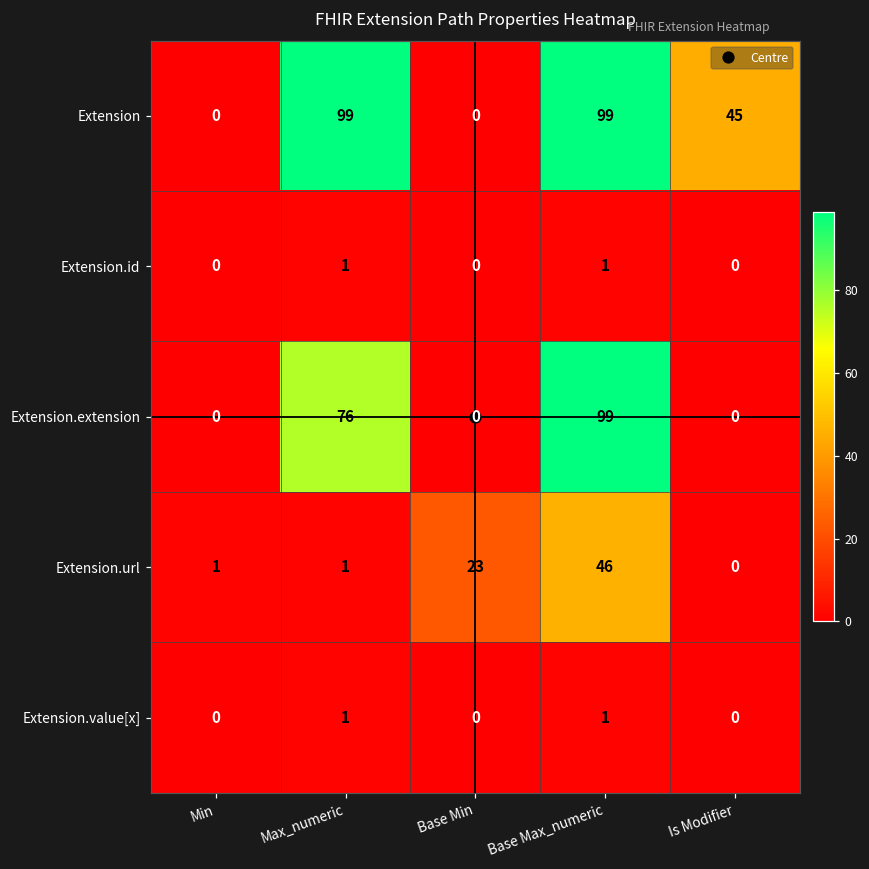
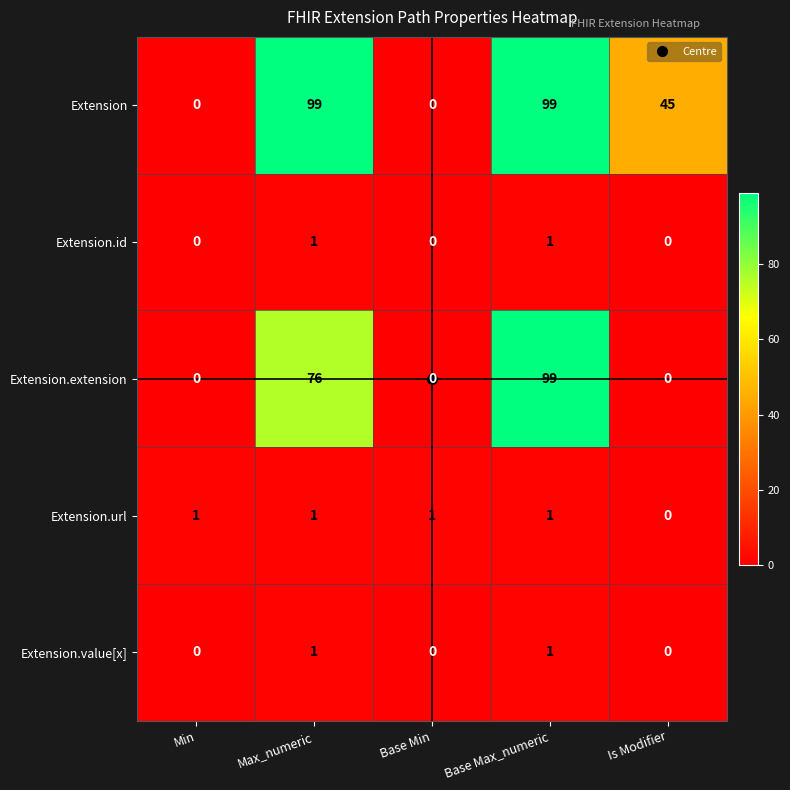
  {
    "Extension": {
      "Min": 0,
      "Max_numeric": 99,
      "Base Min": 0,
      "Base Max_numeric": 99,
      "Is Modifier": 45
    },
    "Extension.id": {
      "Min": 0,
      "Max_numeric": 1,
      "Base Min": 0,
      "Base Max_numeric": 1,
      "Is Modifier": 0
    },
    "Extension.extension": {
      "Min": 0,
      "Max_numeric": 76,
      "Base Max_numeric": 99,
      "Is Modifier": 0
    },
    "Extension.url": {
      "Min": 1,
      "Max_numeric": 1,
-     "Base Min": 23,
-     "Base Max_numeric": 46,
+     "Base Min": 1,
+     "Base Max_numeric": 1,
      "Is Modifier": 0
    },
    "Extension.value[x]": {
      "Min": 0,
      "Max_numeric": 1,
      "Base Min": 0,
      "Base Max_numeric": 1,
      "Is Modifier": 0
    }
  }
